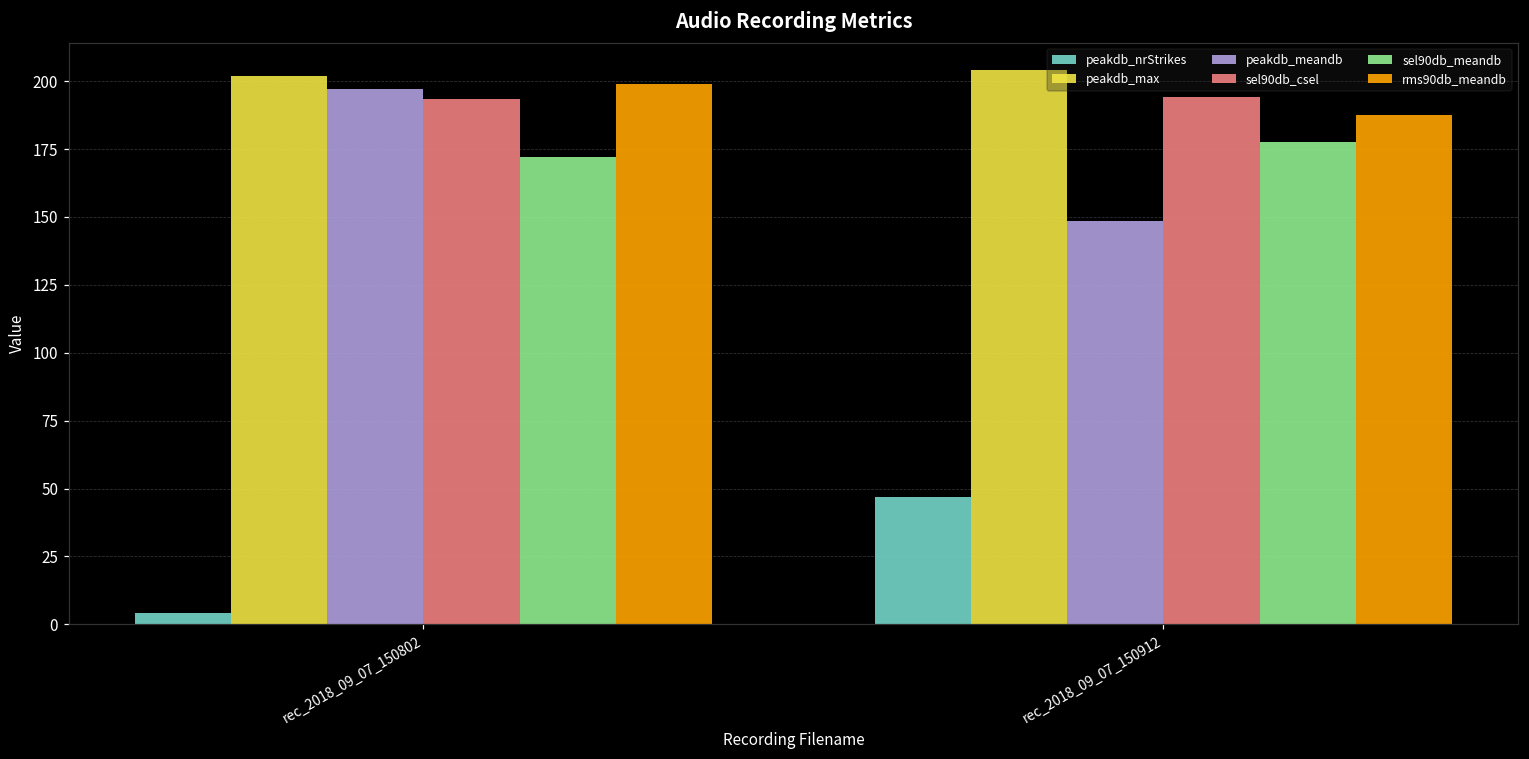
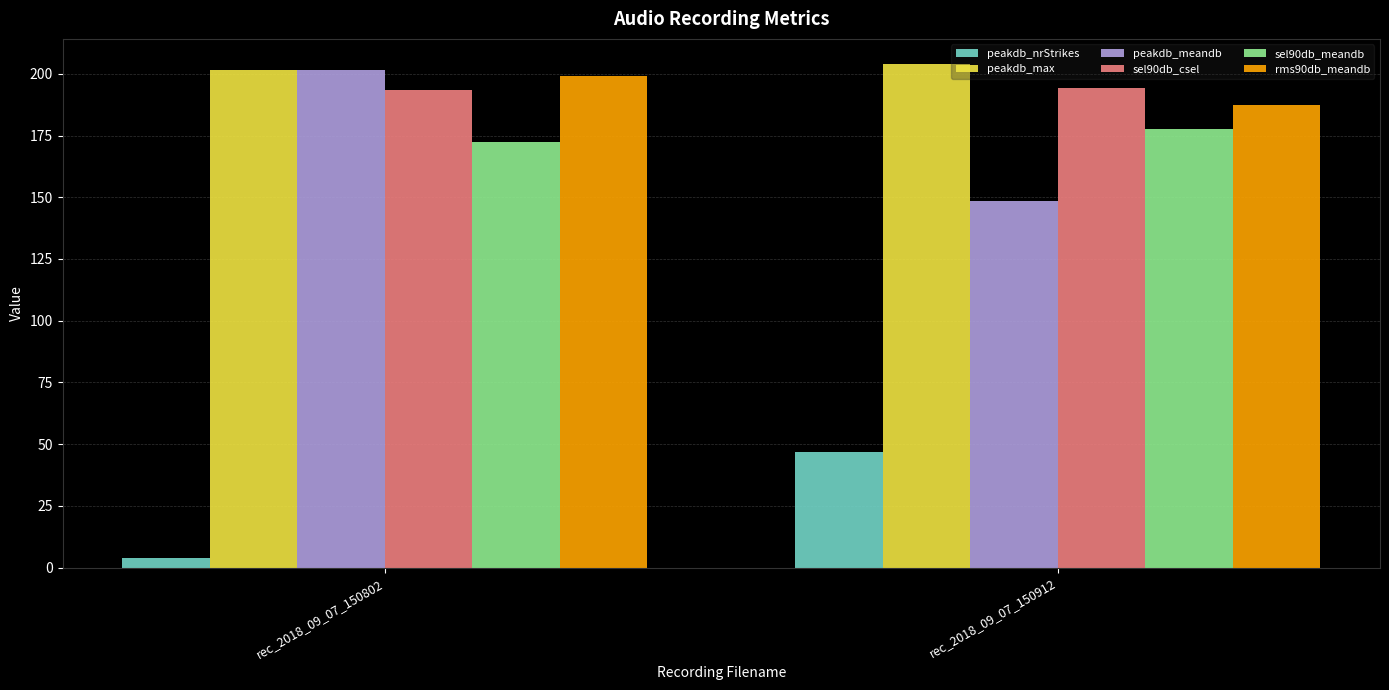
  {
    "peakdb_nrStrikes": {
      "rec_2018_09_07_150802": 4,
      "rec_2018_09_07_150912": 47
    },
    "peakdb_max": {
      "rec_2018_09_07_150802": 202,
      "rec_2018_09_07_150912": 204
    },
    "peakdb_meandb": {
-     "rec_2018_09_07_150802": 197,
+     "rec_2018_09_07_150802": 201,
      "rec_2018_09_07_150912": 149
    },
    "sel90db_csel": {
      "rec_2018_09_07_150802": 193,
      "rec_2018_09_07_150912": 194
    },
    "sel90db_meandb": {
      "rec_2018_09_07_150802": 172,
      "rec_2018_09_07_150912": 178
    },
    "rms90db_meandb": {
      "rec_2018_09_07_150802": 199,
      "rec_2018_09_07_150912": 187
    }
  }
